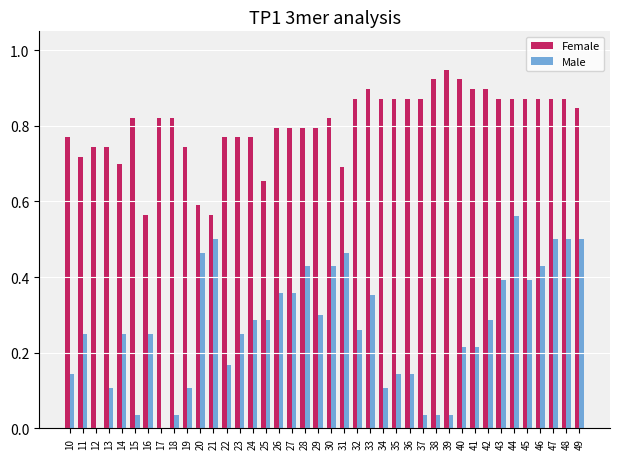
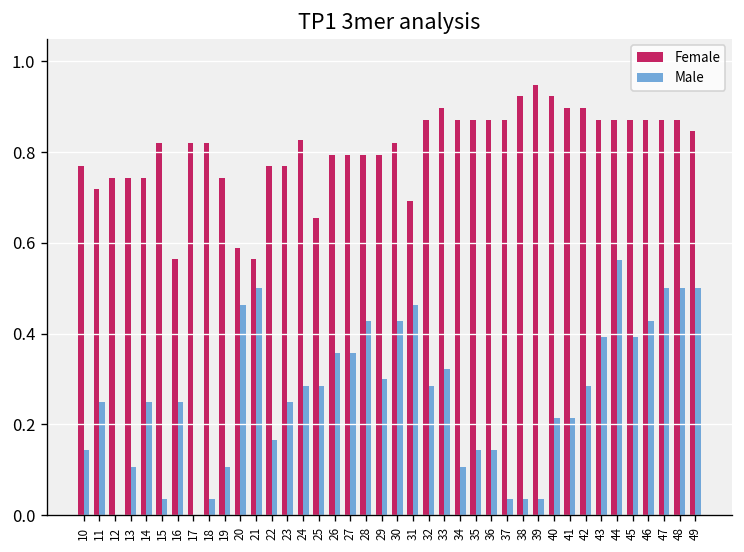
  {
    "Female": {
      "10": 0.77,
      "11": 0.72,
      "12": 0.74,
      "13": 0.74,
-     "14": 0.70,
+     "14": 0.74,
      "15": 0.82,
      "16": 0.56,
      "17": 0.82,
      "18": 0.82,
      "19": 0.74,
      "20": 0.59,
      "21": 0.56,
      "22": 0.77,
      "23": 0.77,
-     "24": 0.77,
+     "24": 0.83,
      "25": 0.65,
      "26": 0.79,
      "27": 0.79,
      "28": 0.79,
      "29": 0.79,
      "30": 0.82,
      "31": 0.69,
      "32": 0.87,
      "33": 0.90,
      "34": 0.87,
      "35": 0.87,
      "36": 0.87,
      "37": 0.87,
      "38": 0.92,
      "39": 0.95,
      "40": 0.92,
      "41": 0.90,
      "42": 0.90,
      "43": 0.87,
      "44": 0.87,
      "45": 0.87,
      "46": 0.87,
      "47": 0.87,
      "48": 0.87,
      "49": 0.85
    },
    "Male": {
      "10": 0.14,
      "11": 0.25,
      "12": 0.00,
      "13": 0.11,
      "14": 0.25,
      "15": 0.04,
      "16": 0.25,
      "17": 0.00,
      "18": 0.04,
      "19": 0.11,
      "20": 0.46,
      "21": 0.50,
      "22": 0.17,
      "23": 0.25,
      "24": 0.29,
      "25": 0.29,
      "26": 0.36,
      "27": 0.36,
      "28": 0.43,
      "29": 0.30,
      "30": 0.43,
      "31": 0.46,
-     "32": 0.26,
-     "33": 0.35,
+     "32": 0.29,
+     "33": 0.32,
      "34": 0.11,
      "35": 0.14,
      "36": 0.14,
      "37": 0.04,
      "38": 0.04,
      "39": 0.04,
      "40": 0.21,
      "41": 0.21,
      "42": 0.29,
      "43": 0.39,
      "44": 0.56,
      "45": 0.39,
      "46": 0.43,
      "47": 0.50,
      "48": 0.50,
      "49": 0.50
    }
  }
